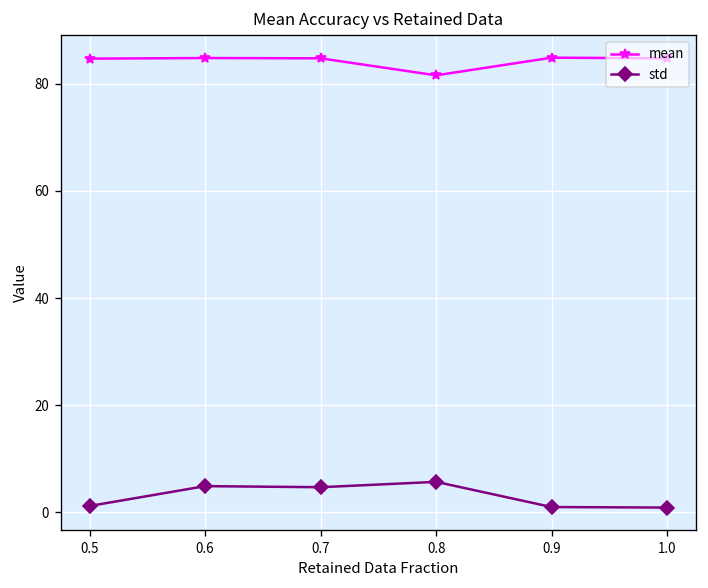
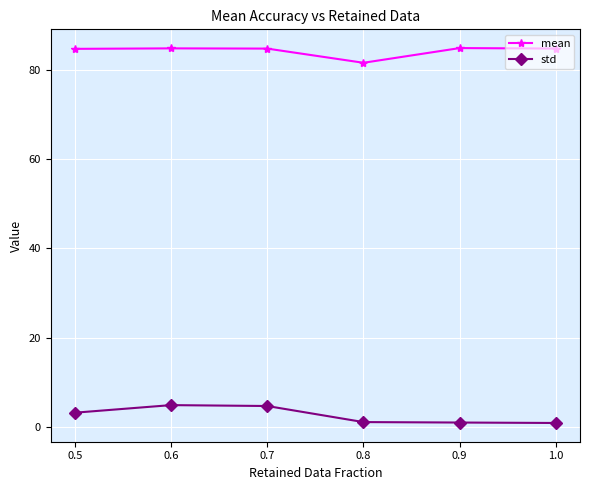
  {
    "mean": {
      "0.5": 85,
      "0.6": 85,
      "0.7": 85,
      "0.8": 82,
      "0.9": 85
    },
    "std": {
-     "0.5": 1,
+     "0.5": 3,
      "0.6": 5,
      "0.7": 5,
-     "0.8": 6,
+     "0.8": 1,
      "0.9": 1,
      "1.0": 1
    }
  }
